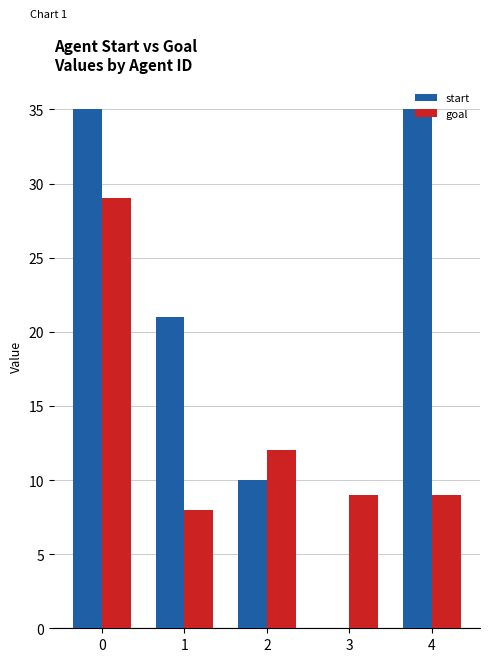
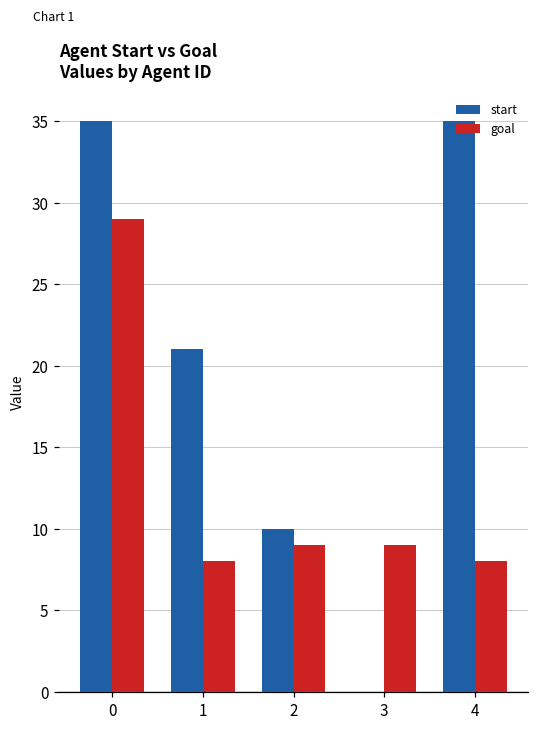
  {
    "start": {
      "0": 35,
      "1": 21,
      "2": 10,
      "3": 0,
      "4": 35
    },
    "goal": {
      "0": 29,
      "1": 8,
-     "2": 12,
+     "2": 9,
      "3": 9,
-     "4": 9
+     "4": 8
    }
  }
